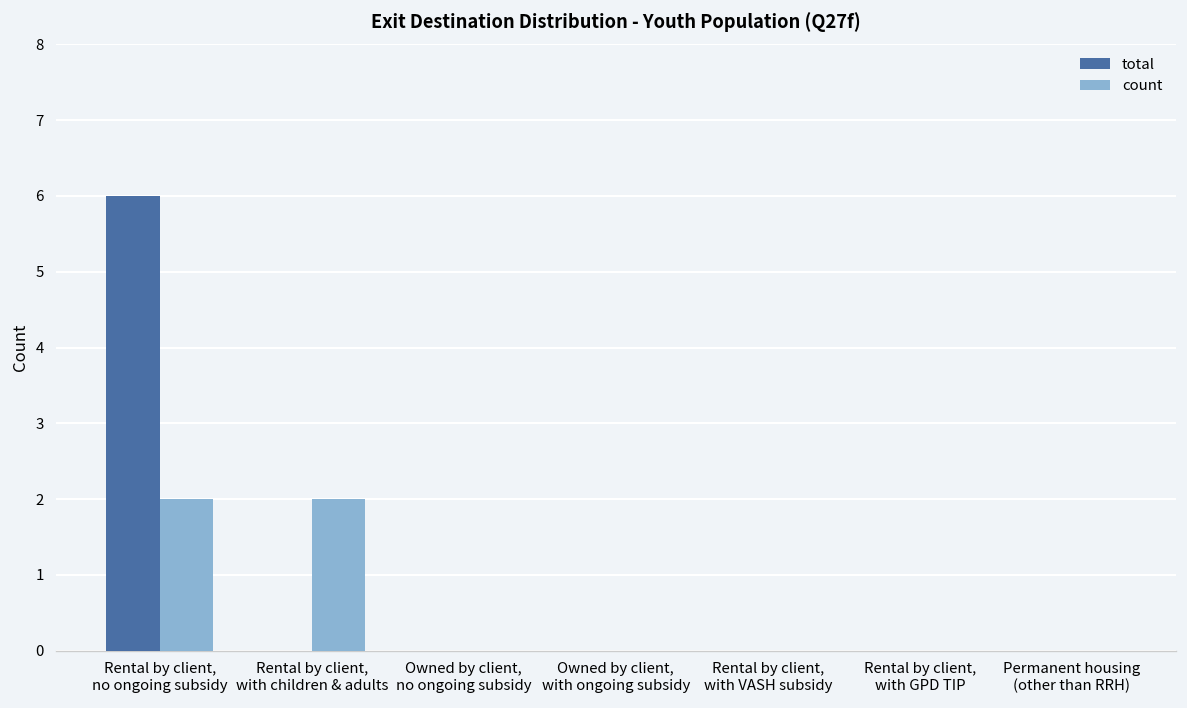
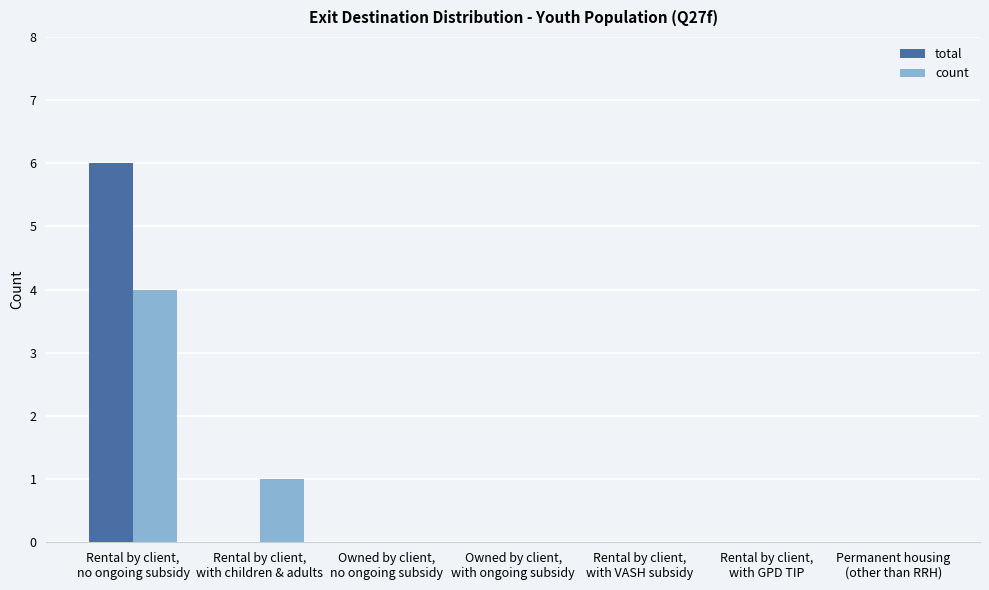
  {
    "total": {
      "Rental by client, no ongoing subsidy": 6,
      "Rental by client, with children & adults": 0,
      "Owned by client, no ongoing subsidy": 0,
      "Owned by client, with ongoing subsidy": 0,
      "Rental by client, with VASH subsidy": 0,
      "Rental by client, with GPD TIP": 0,
      "Permanent housing (other than RRH)": 0
    },
    "count": {
-     "Rental by client, no ongoing subsidy": 2,
-     "Rental by client, with children & adults": 2,
+     "Rental by client, no ongoing subsidy": 4,
+     "Rental by client, with children & adults": 1,
      "Owned by client, no ongoing subsidy": 0,
      "Owned by client, with ongoing subsidy": 0,
      "Rental by client, with VASH subsidy": 0,
      "Rental by client, with GPD TIP": 0,
      "Permanent housing (other than RRH)": 0
    }
  }
